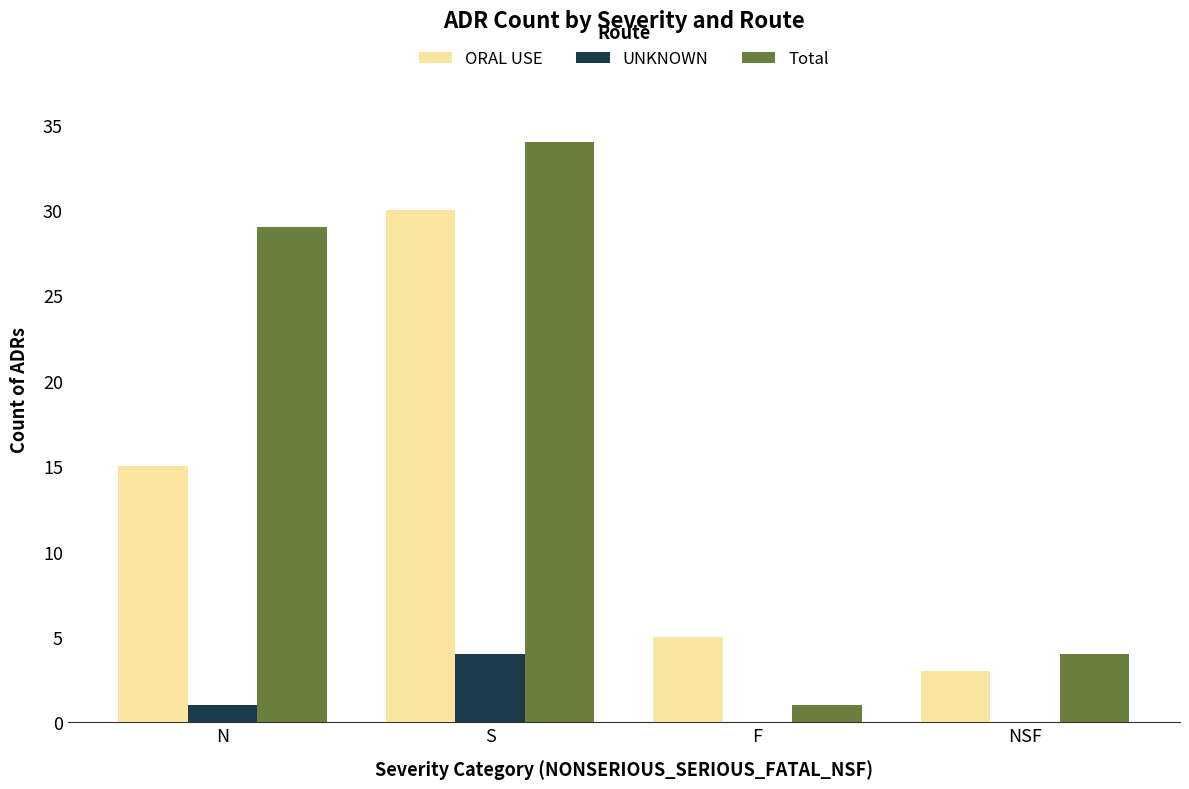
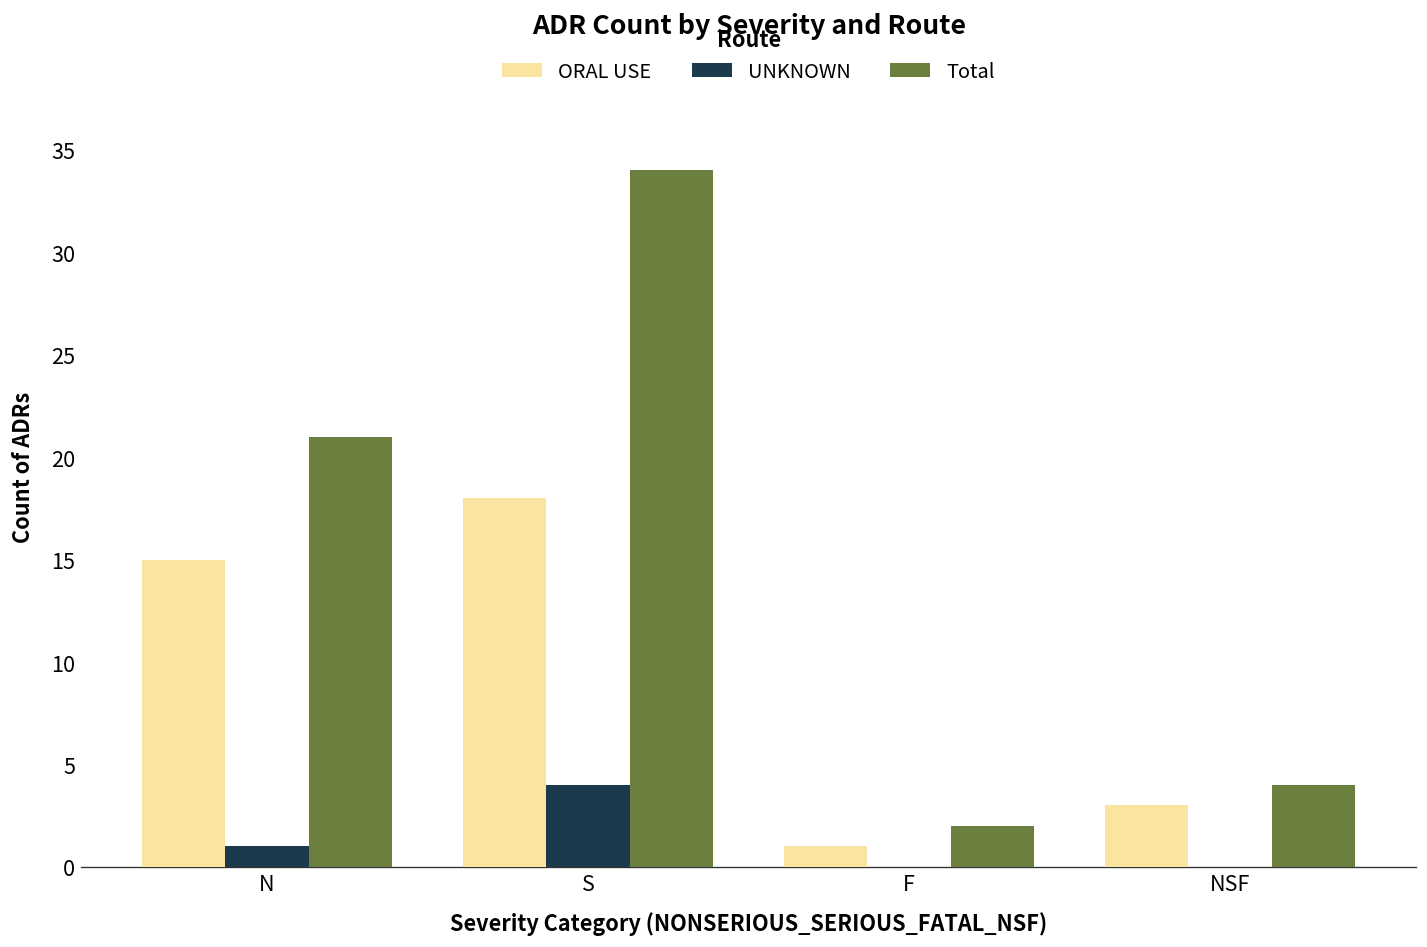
  {
    "ORAL USE": {
      "N": 15,
-     "S": 30,
-     "F": 5,
+     "S": 18,
+     "F": 1,
      "NSF": 3
    },
    "UNKNOWN": {
      "N": 1,
      "S": 4,
      "F": 0,
      "NSF": 0
    },
    "Total": {
-     "N": 29,
+     "N": 21,
      "S": 34,
-     "F": 1,
+     "F": 2,
      "NSF": 4
    }
  }
